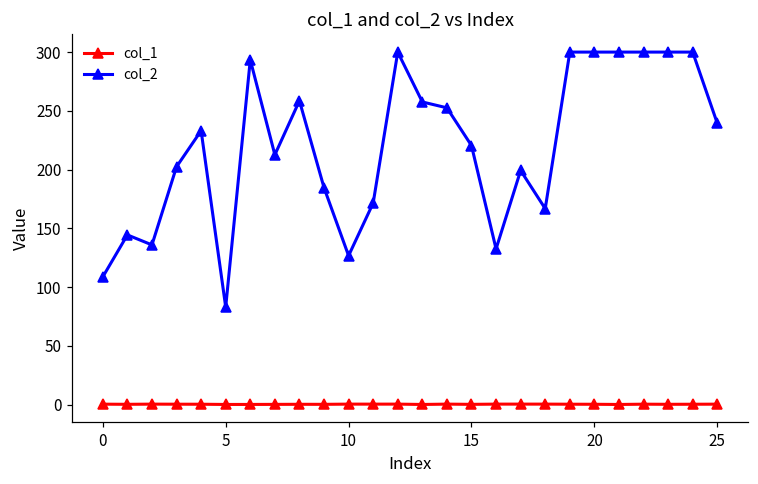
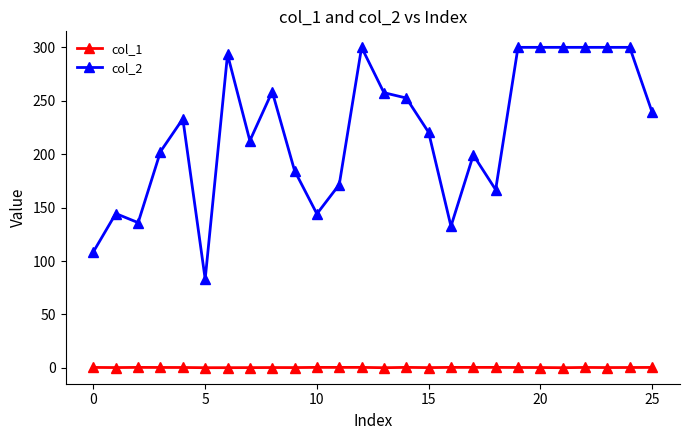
  {
    "col_1": {
      "0": 0,
      "5": 0,
      "10": 0,
      "15": 0,
      "20": 0,
      "25": 0
    },
    "col_2": {
      "0": 109,
      "5": 83,
-     "10": 127,
+     "10": 144,
      "15": 220,
      "20": 300,
      "25": 239
    }
  }
